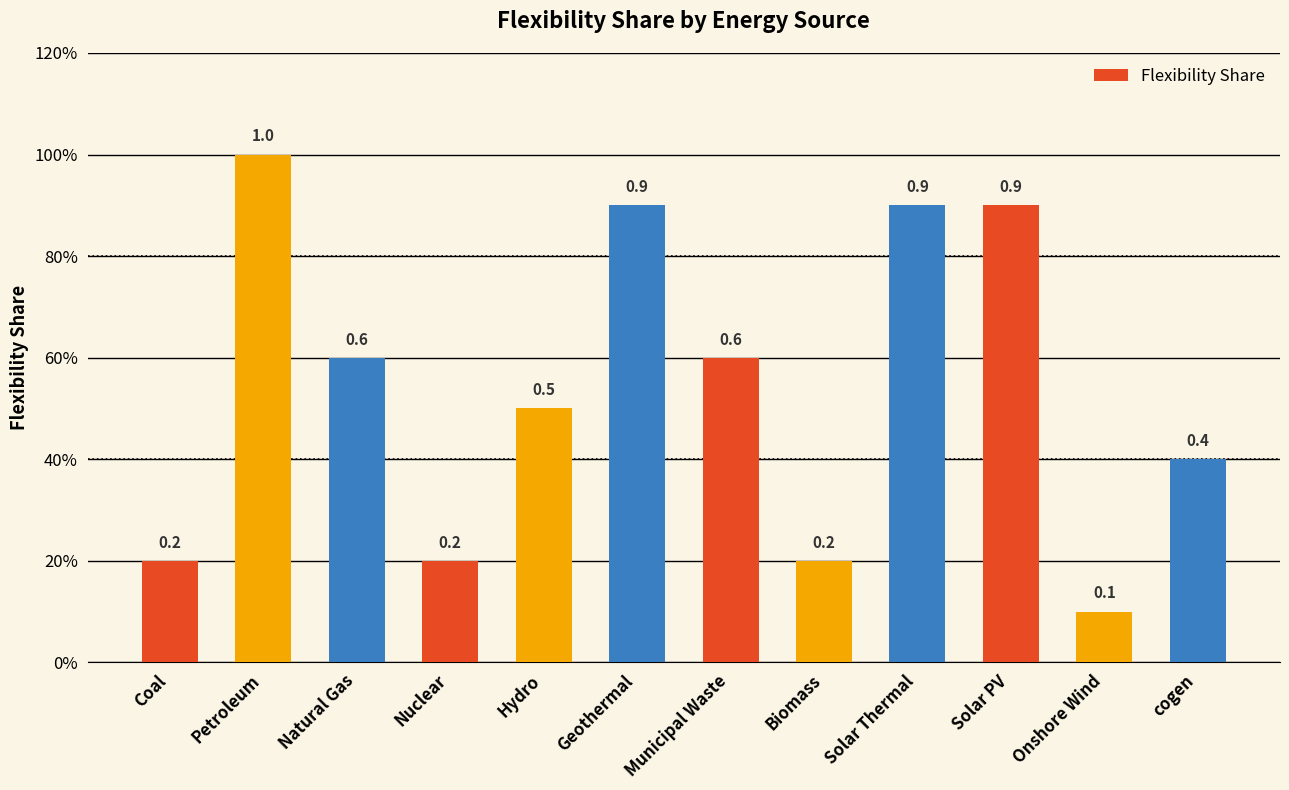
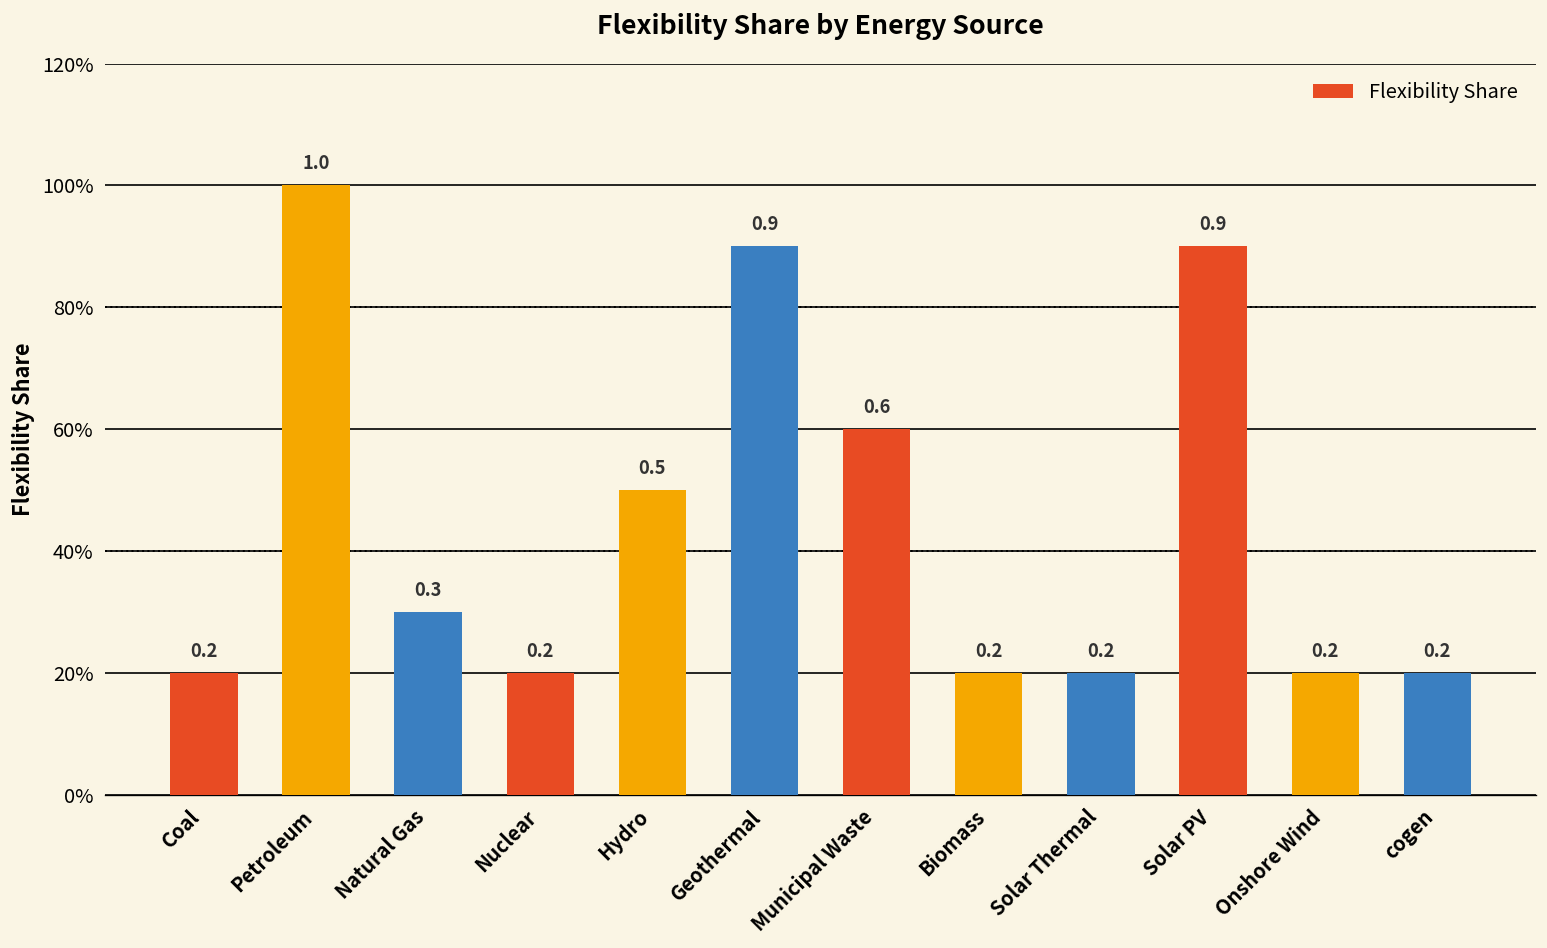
  {
    "Coal": 0.2,
    "Petroleum": 1.0,
-   "Natural Gas": 0.6,
+   "Natural Gas": 0.3,
    "Nuclear": 0.2,
    "Hydro": 0.5,
    "Geothermal": 0.9,
    "Municipal Waste": 0.6,
    "Biomass": 0.2,
-   "Solar Thermal": 0.9,
+   "Solar Thermal": 0.2,
    "Solar PV": 0.9,
-   "Onshore Wind": 0.1,
-   "cogen": 0.4
+   "Onshore Wind": 0.2,
+   "cogen": 0.2
  }
